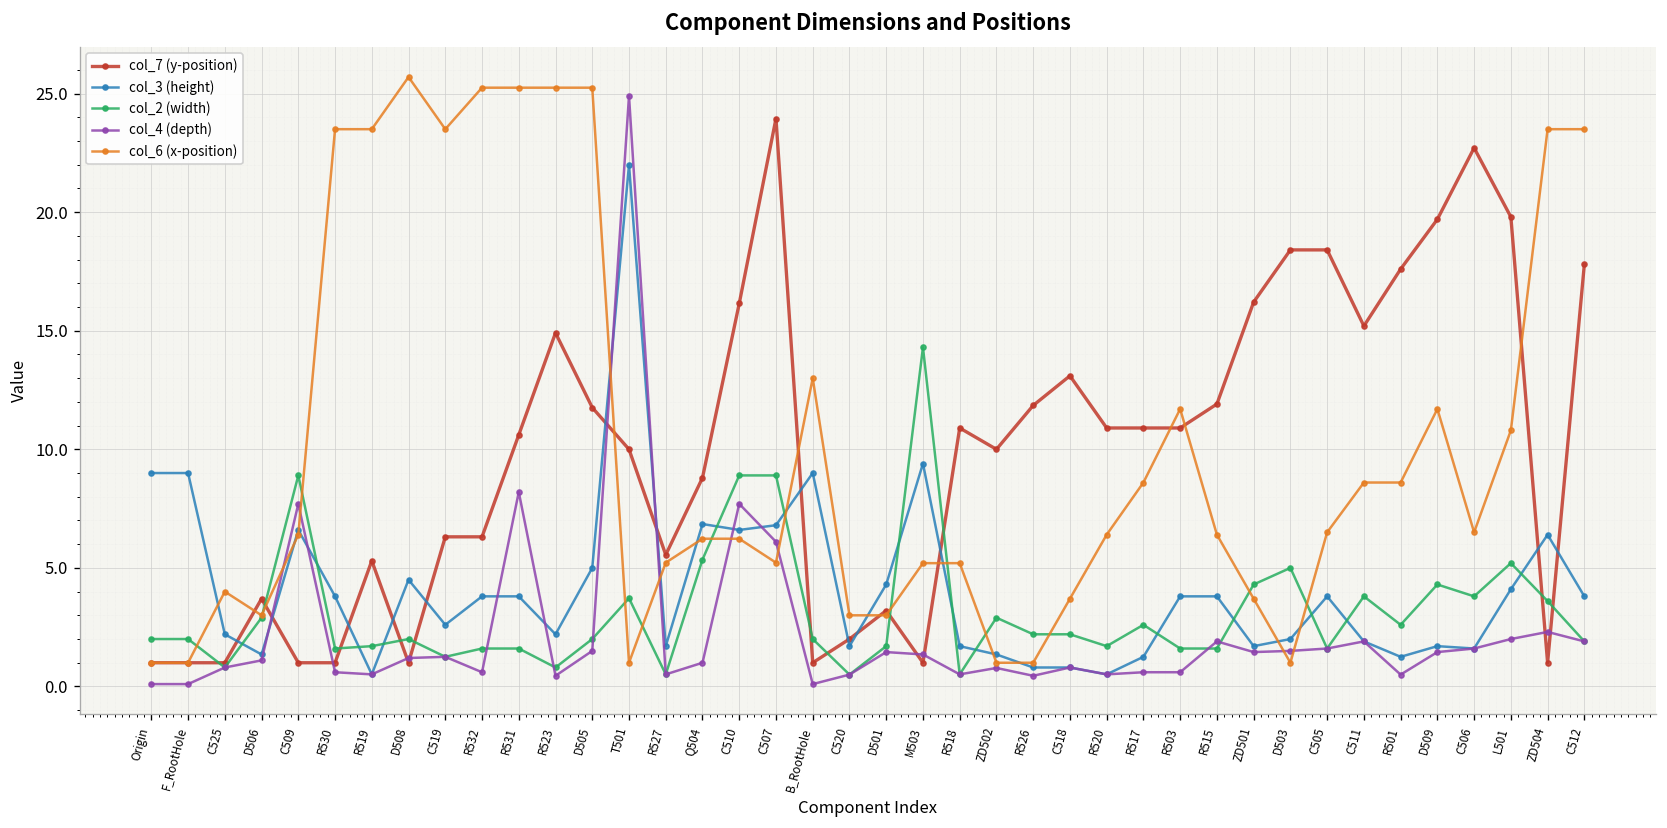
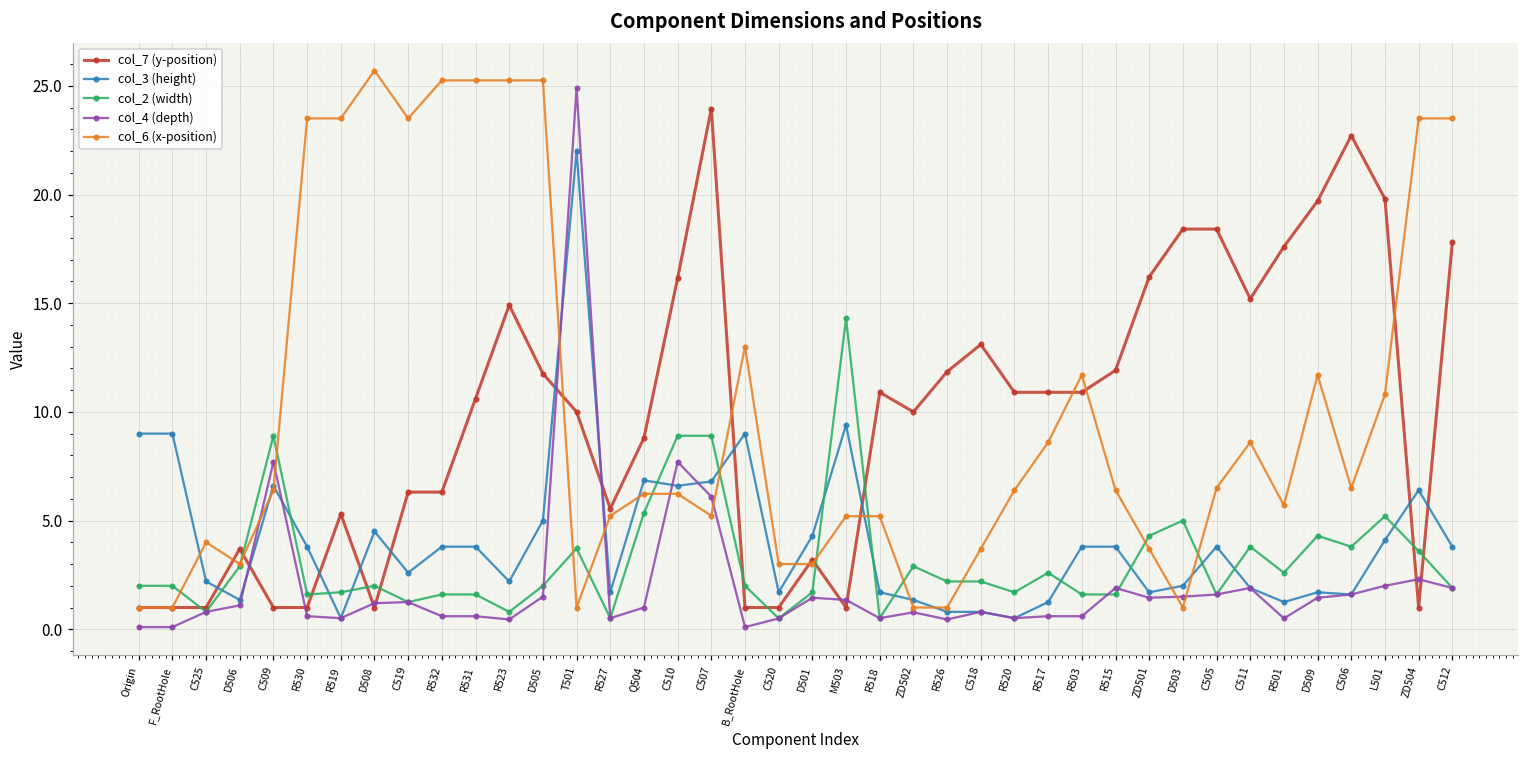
  {
    "col_7 (y-position)": {
      "C525": 1,
      "D506": 3.7,
      "C509": 1,
      "R530": 1,
      "R519": 5.3,
      "D508": 1,
      "C519": 6.3,
      "R532": 6.3,
      "R531": 10.6,
      "R523": 15,
      "D505": 11.8,
      "T501": 10,
      "R527": 5.6,
      "Q504": 8.8,
      "C510": 16.2,
      "C507": 24,
      "B_RootHole": 1,
-     "C520": 2,
+     "C520": 1,
      "D501": 3.2,
      "M503": 1,
      "R518": 11,
      "ZD502": 10,
      "R526": 11.9,
      "C518": 13,
      "R520": 11,
      "R517": 11,
      "R503": 11,
      "R515": 12,
      "ZD501": 16.2,
      "D503": 18.4,
      "C505": 18.4,
      "C511": 15.2,
      "R501": 17.6,
      "D509": 19.7,
      "C506": 22.7,
      "L501": 19.8,
      "ZD504": 1,
      "C512": 17.8
    },
    "col_3 (height)": {
      "Origin": 9.0,
      "F_RootHole": 9.0,
      "C525": 2.2,
      "D506": 1.4,
      "C509": 6.6,
      "R530": 3.8,
      "D508": 4.5,
      "C519": 2.6,
      "R532": 3.8,
      "R531": 3.8,
      "R523": 2.2,
      "D505": 5.0,
      "T501": 22.0,
      "R527": 1.7,
      "Q504": 6.9,
      "C510": 6.6,
      "C507": 6.8,
      "B_RootHole": 9.0,
      "C520": 1.7,
      "D501": 4.3,
      "M503": 9.4,
      "R518": 1.7,
      "ZD502": 1.4,
      "R526": 0.8,
      "R517": 1.3,
      "R503": 3.8,
      "R515": 3.8,
      "ZD501": 1.7,
      "D503": 2.0,
      "C505": 3.8,
      "R501": 1.3,
      "D509": 1.7,
      "L501": 4.1,
      "ZD504": 6.4,
      "C512": 3.8
    },
    "col_2 (width)": {
      "Origin": 2.0,
      "F_RootHole": 2.0,
      "C509": 8.9,
      "R530": 1.6,
      "R519": 1.7,
      "D508": 2.0,
      "R532": 1.6,
      "R531": 1.6,
      "R523": 0.8,
      "D505": 2.0,
      "T501": 3.7,
      "Q504": 5.4,
      "C510": 8.9,
      "C507": 8.9,
      "B_RootHole": 2.0,
      "D501": 1.7,
      "M503": 14.3,
      "ZD502": 2.9,
      "R526": 2.2,
      "C518": 2.2,
      "R520": 1.7,
      "R517": 2.6,
      "R503": 1.6,
      "R515": 1.6,
      "ZD501": 4.3,
      "D503": 5.0,
      "C511": 3.8,
      "R501": 2.6,
      "D509": 4.3,
      "C506": 3.8,
      "L501": 5.2,
      "ZD504": 3.6
    },
    "col_4 (depth)": {
      "Origin": 0.1,
      "F_RootHole": 0.1,
      "D506": 1.1,
      "C509": 7.7,
      "R530": 0.6,
      "D508": 1.2,
      "R532": 0.6,
-     "R531": 8.2,
+     "R531": 0.6,
      "R523": 0.5,
      "D505": 1.5,
      "T501": 24.9,
      "Q504": 1.0,
      "C510": 7.7,
      "C507": 6.1,
      "B_RootHole": 0.1,
      "D501": 1.5,
      "M503": 1.4,
      "ZD502": 0.8,
      "R526": 0.5,
      "R517": 0.6,
      "R503": 0.6,
      "R515": 1.9,
      "ZD501": 1.5,
      "D503": 1.5,
      "R501": 0.5,
      "D509": 1.5,
      "L501": 2.0,
      "ZD504": 2.3
    },
    "col_6 (x-position)": {
      "C525": 4.0,
      "C509": 6.4,
      "R530": 23.5,
      "R519": 23.5,
      "D508": 25.7,
      "C519": 23.5,
      "R532": 25.3,
      "R531": 25.3,
      "R523": 25.3,
      "D505": 25.3,
      "T501": 1.0,
      "R527": 5.2,
      "Q504": 6.2,
      "C510": 6.2,
      "C507": 5.2,
      "B_RootHole": 13.0,
      "C520": 3.0,
      "D501": 3.0,
      "M503": 5.2,
      "R518": 5.2,
      "ZD502": 1.0,
      "R526": 1.0,
      "C518": 3.7,
      "R520": 6.4,
      "R517": 8.6,
      "R503": 11.7,
      "R515": 6.4,
      "ZD501": 3.7,
      "D503": 1.0,
      "C505": 6.5,
      "C511": 8.6,
-     "R501": 8.6,
+     "R501": 5.7,
      "D509": 11.7,
      "C506": 6.5,
      "L501": 10.8,
      "ZD504": 23.5,
      "C512": 23.5
    }
  }
